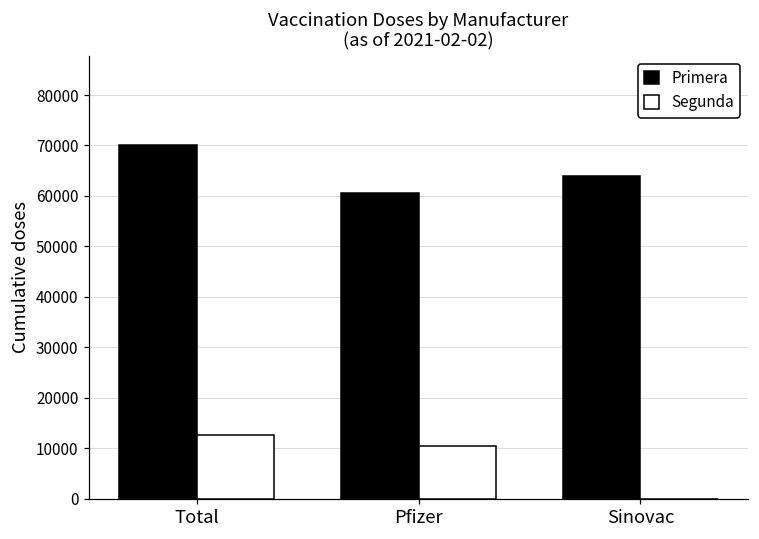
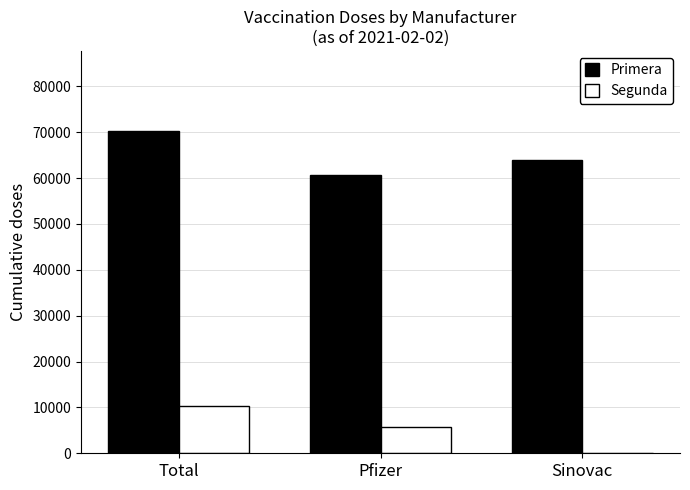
  {
    "Primera": {
      "Total": 70000,
      "Pfizer": 61000,
      "Sinovac": 64000
    },
    "Segunda": {
-     "Total": 13000,
-     "Pfizer": 10000,
+     "Total": 10000,
+     "Pfizer": 6000,
      "Sinovac": 0
    }
  }
